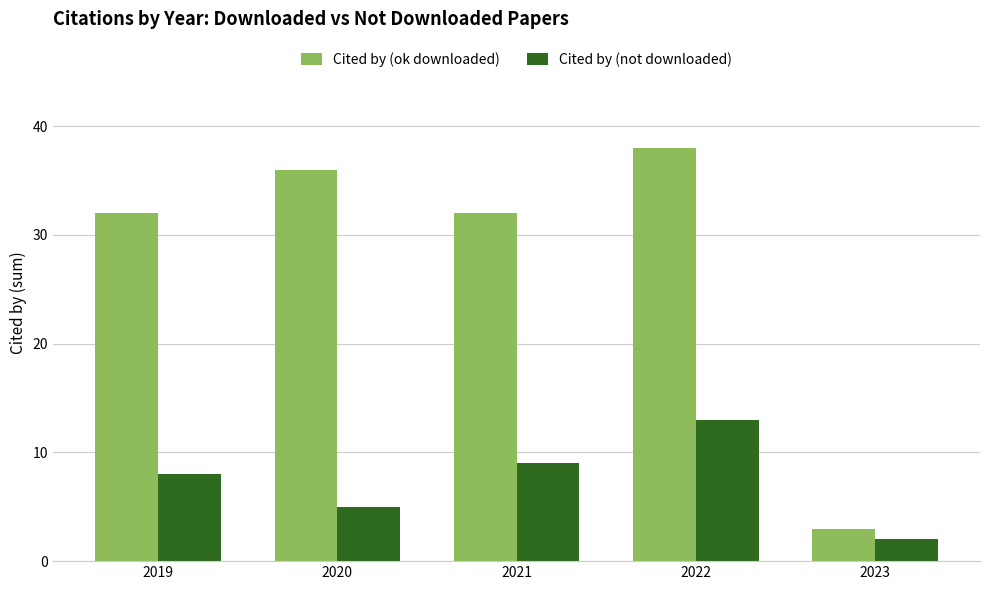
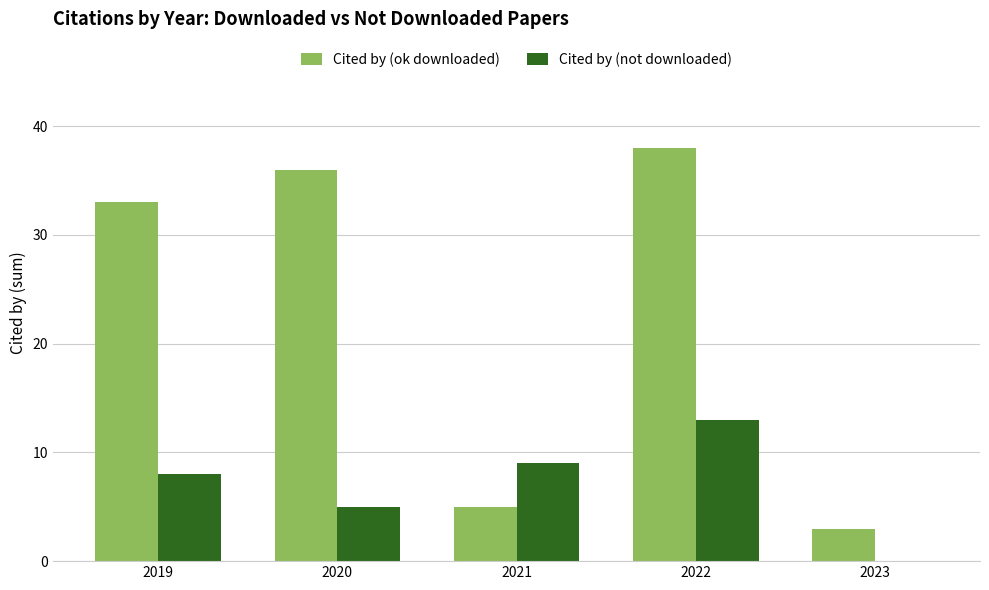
  {
    "Cited by (ok downloaded)": {
-     "2019": 32,
+     "2019": 33,
      "2020": 36,
-     "2021": 32,
+     "2021": 5,
      "2022": 38,
      "2023": 3
    },
    "Cited by (not downloaded)": {
      "2019": 8,
      "2020": 5,
      "2021": 9,
      "2022": 13,
-     "2023": 2
+     "2023": 0
    }
  }
